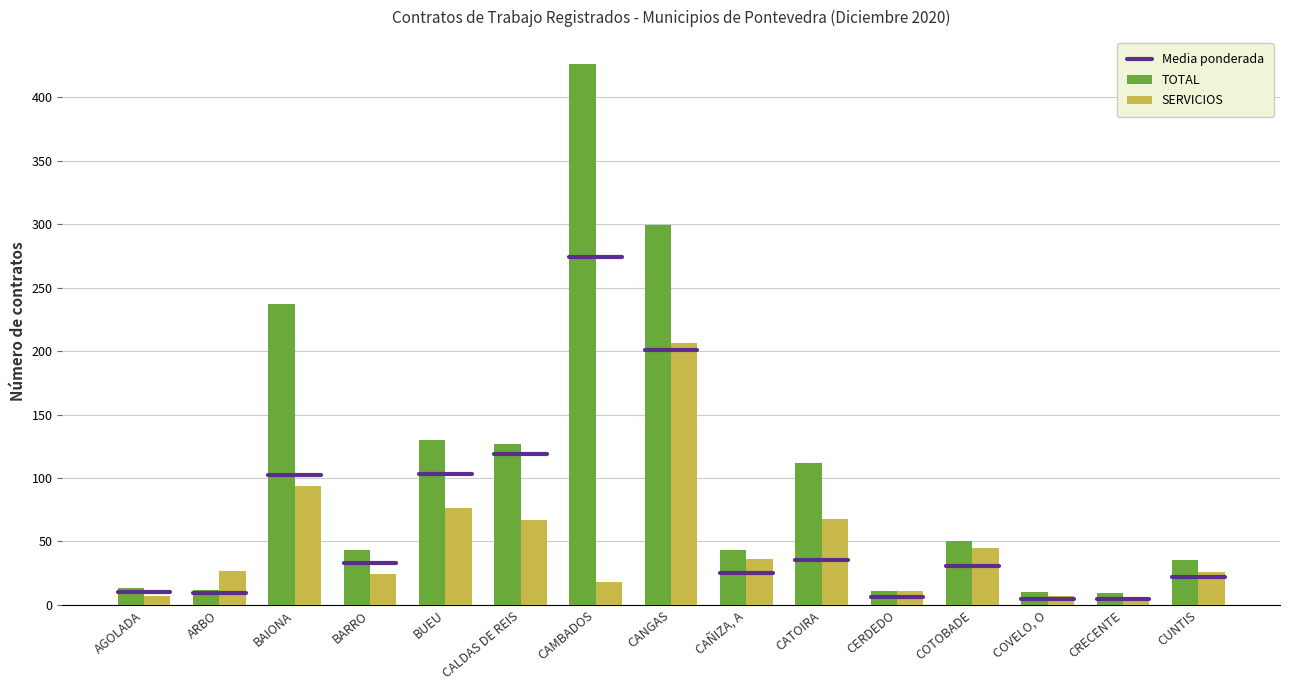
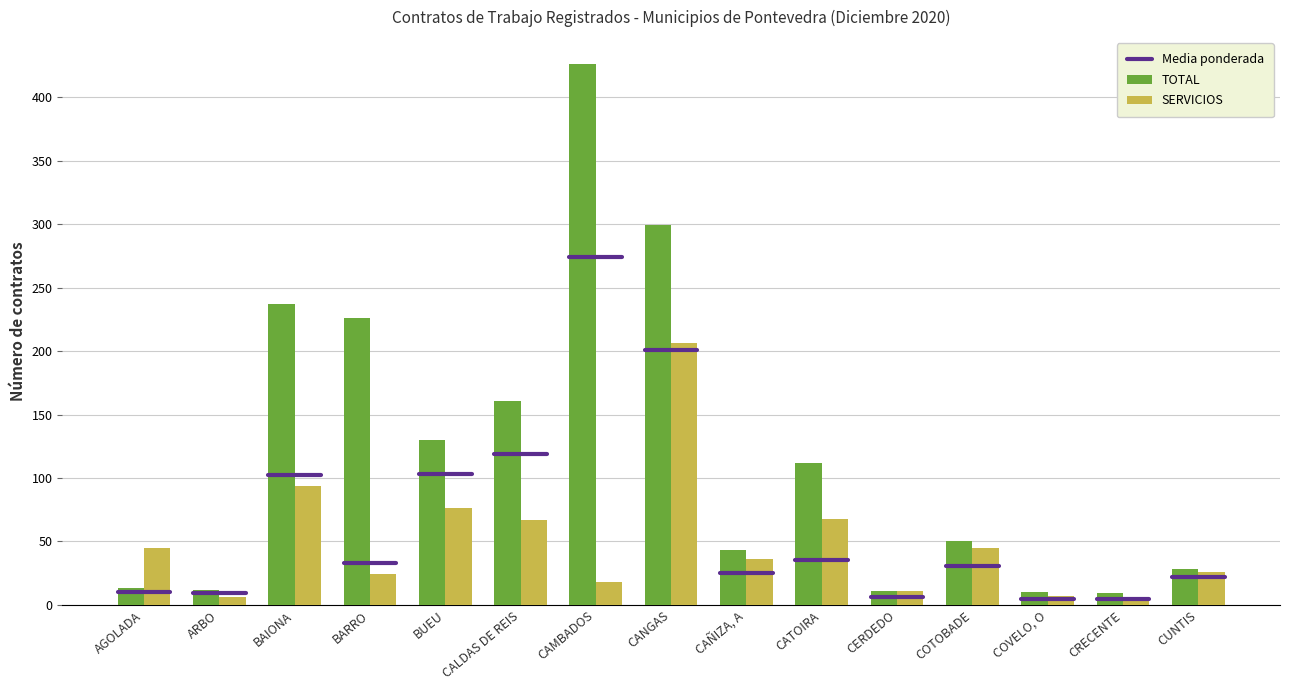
  {
    "TOTAL": {
      "AGOLADA": 13,
      "ARBO": 12,
      "BAIONA": 237,
-     "BARRO": 43,
+     "BARRO": 226,
      "BUEU": 130,
-     "CALDAS DE REIS": 127,
+     "CALDAS DE REIS": 161,
      "CAMBADOS": 426,
      "CANGAS": 299,
      "CAÑIZA, A": 43,
      "CATOIRA": 112,
      "CERDEDO": 11,
      "COTOBADE": 50,
      "COVELO, O": 10,
      "CRECENTE": 9,
-     "CUNTIS": 35
+     "CUNTIS": 28
    },
    "SERVICIOS": {
-     "AGOLADA": 7,
-     "ARBO": 27,
+     "AGOLADA": 45,
+     "ARBO": 6,
      "BAIONA": 94,
      "BARRO": 24,
      "BUEU": 76,
      "CALDAS DE REIS": 67,
      "CAMBADOS": 18,
      "CANGAS": 206,
      "CAÑIZA, A": 36,
      "CATOIRA": 68,
      "CERDEDO": 11,
      "COTOBADE": 45,
      "COVELO, O": 7,
      "CRECENTE": 4,
      "CUNTIS": 26
    }
  }
